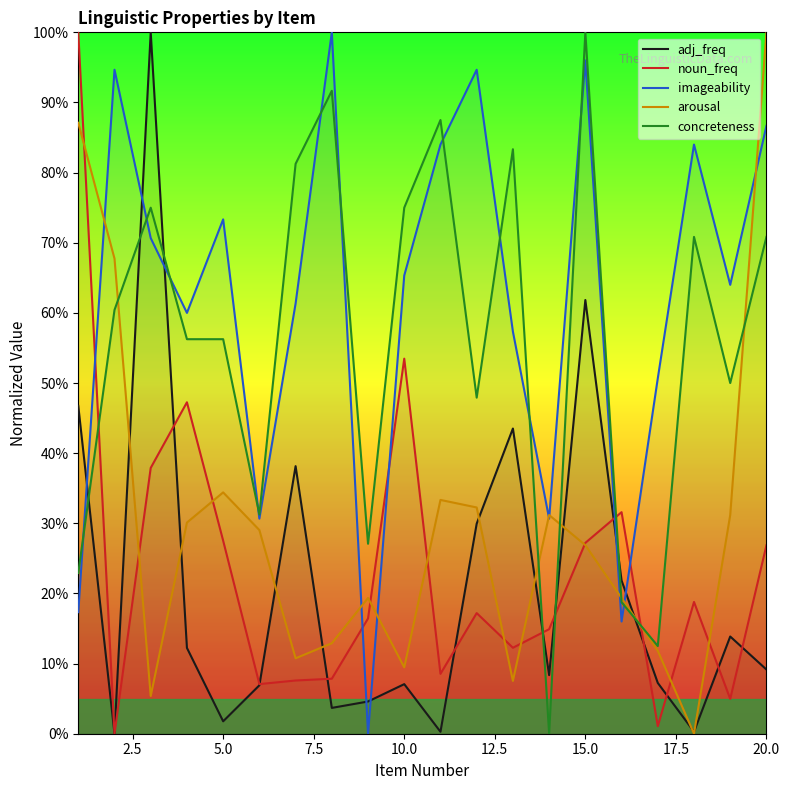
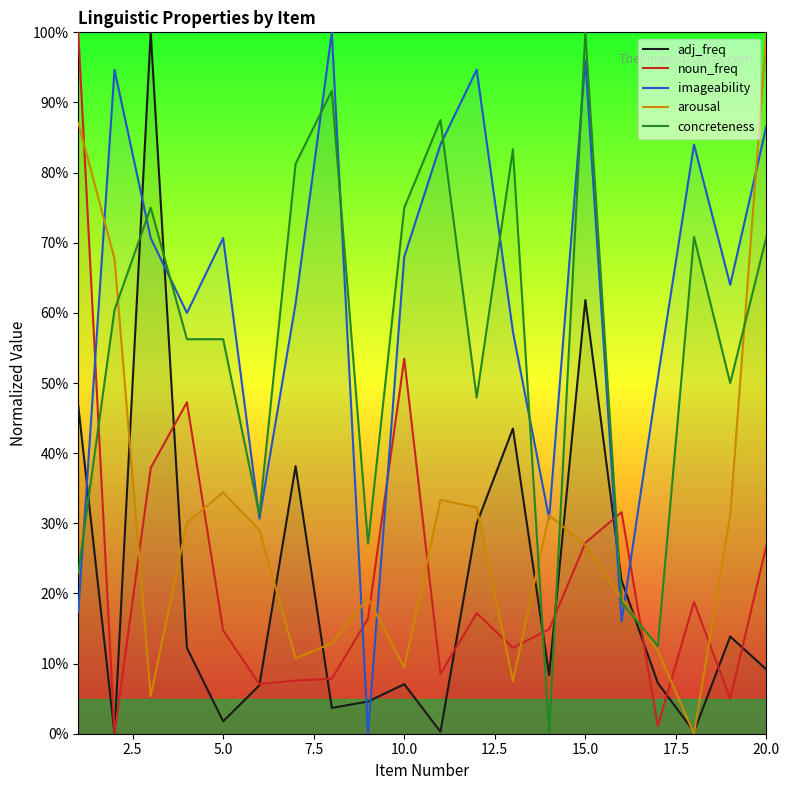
  {
    "adj_freq": {
      "5.0": "2%",
      "10.0": "7%",
      "15.0": "62%",
      "20.0": "9%"
    },
    "noun_freq": {
-     "5.0": "28%",
+     "5.0": "15%",
      "10.0": "53%",
      "20.0": "27%"
    },
    "imageability": {
-     "5.0": "73%",
-     "10.0": "65%",
+     "5.0": "71%",
+     "10.0": "68%",
      "15.0": "96%",
      "20.0": "87%"
    },
    "arousal": {
      "5.0": "34%",
      "10.0": "9%",
      "20.0": "100%"
    }
  }
